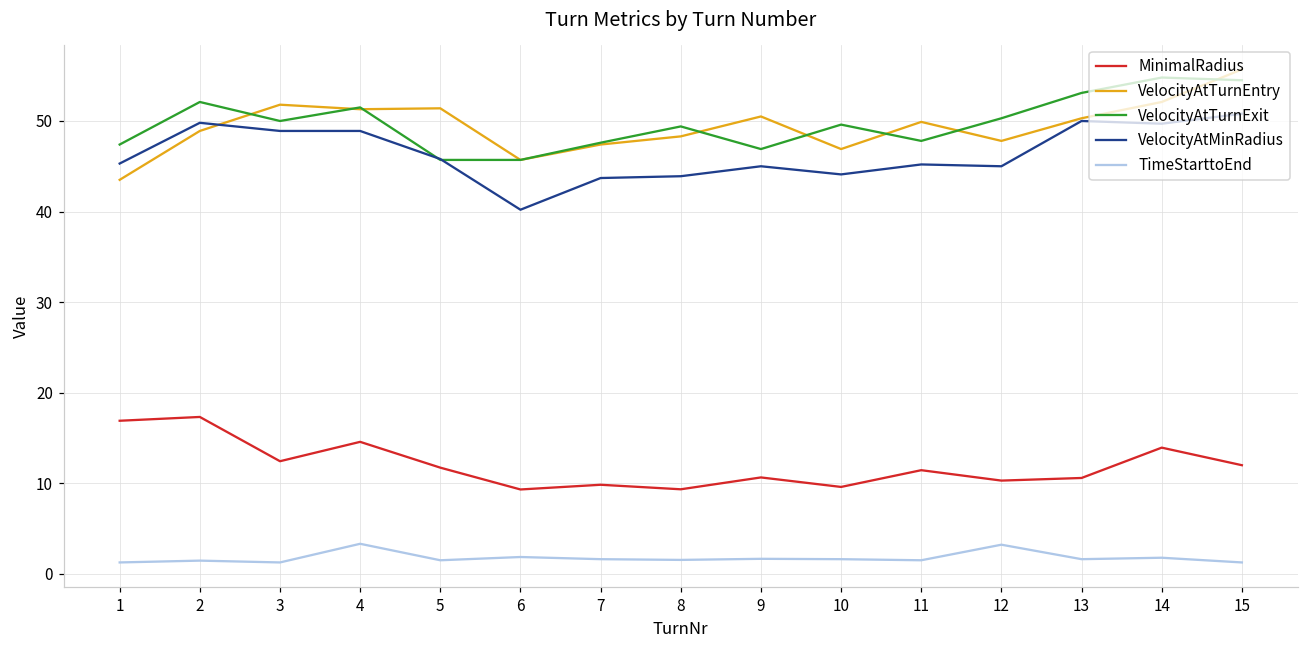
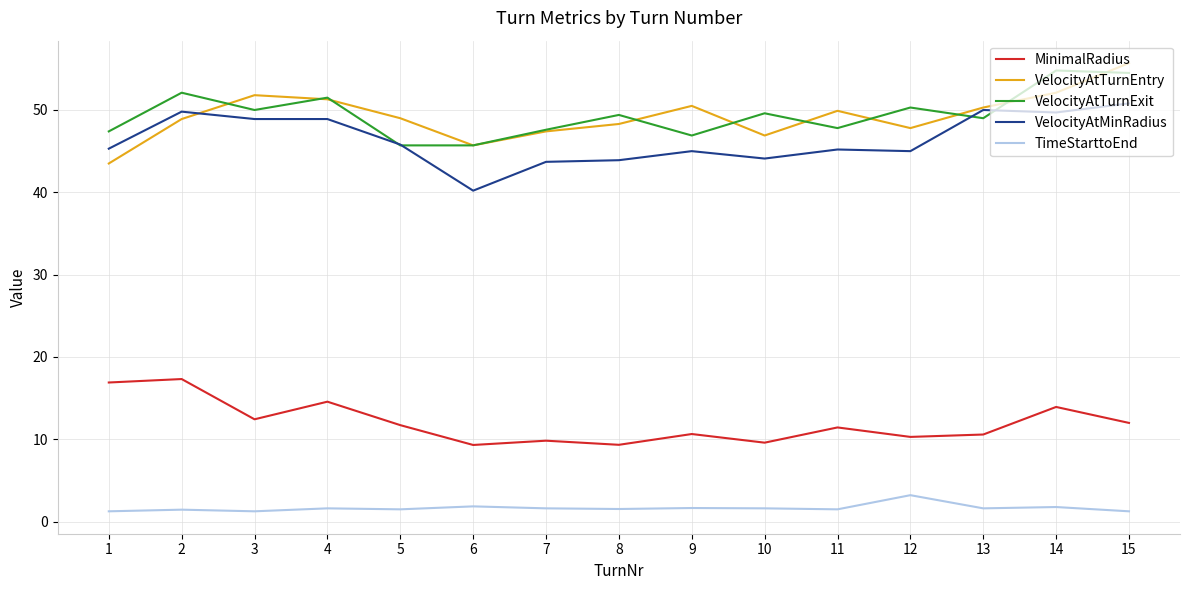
  {
    "MinimalRadius": {
      "1": 17,
      "2": 17,
      "3": 12,
      "4": 15,
      "5": 12,
      "6": 9,
      "7": 10,
      "8": 9,
      "9": 11,
      "10": 10,
      "11": 11,
      "12": 10,
      "13": 11,
      "14": 14,
      "15": 12
    },
    "VelocityAtTurnEntry": {
      "1": 44,
      "2": 49,
      "3": 52,
-     "5": 51,
+     "5": 49,
      "8": 48,
      "9": 51,
      "10": 47,
      "11": 50,
      "12": 48
    },
    "VelocityAtTurnExit": {
      "1": 47,
      "2": 52,
      "3": 50,
      "8": 49,
      "9": 47,
      "10": 50,
      "11": 48,
      "12": 50,
-     "13": 53
+     "13": 49
    },
    "VelocityAtMinRadius": {
      "1": 45,
      "2": 50,
      "3": 49,
      "4": 49,
      "6": 40,
      "7": 44,
      "8": 44,
      "9": 45,
      "10": 44,
      "11": 45,
      "12": 45
    },
    "TimeStarttoEnd": {
      "1": 1,
      "2": 1,
      "3": 1,
-     "4": 3,
+     "4": 2,
      "5": 1,
      "6": 2,
      "7": 2,
      "8": 2,
      "9": 2,
      "10": 2,
      "11": 1,
      "12": 3,
      "13": 2,
      "14": 2,
      "15": 1
    }
  }
